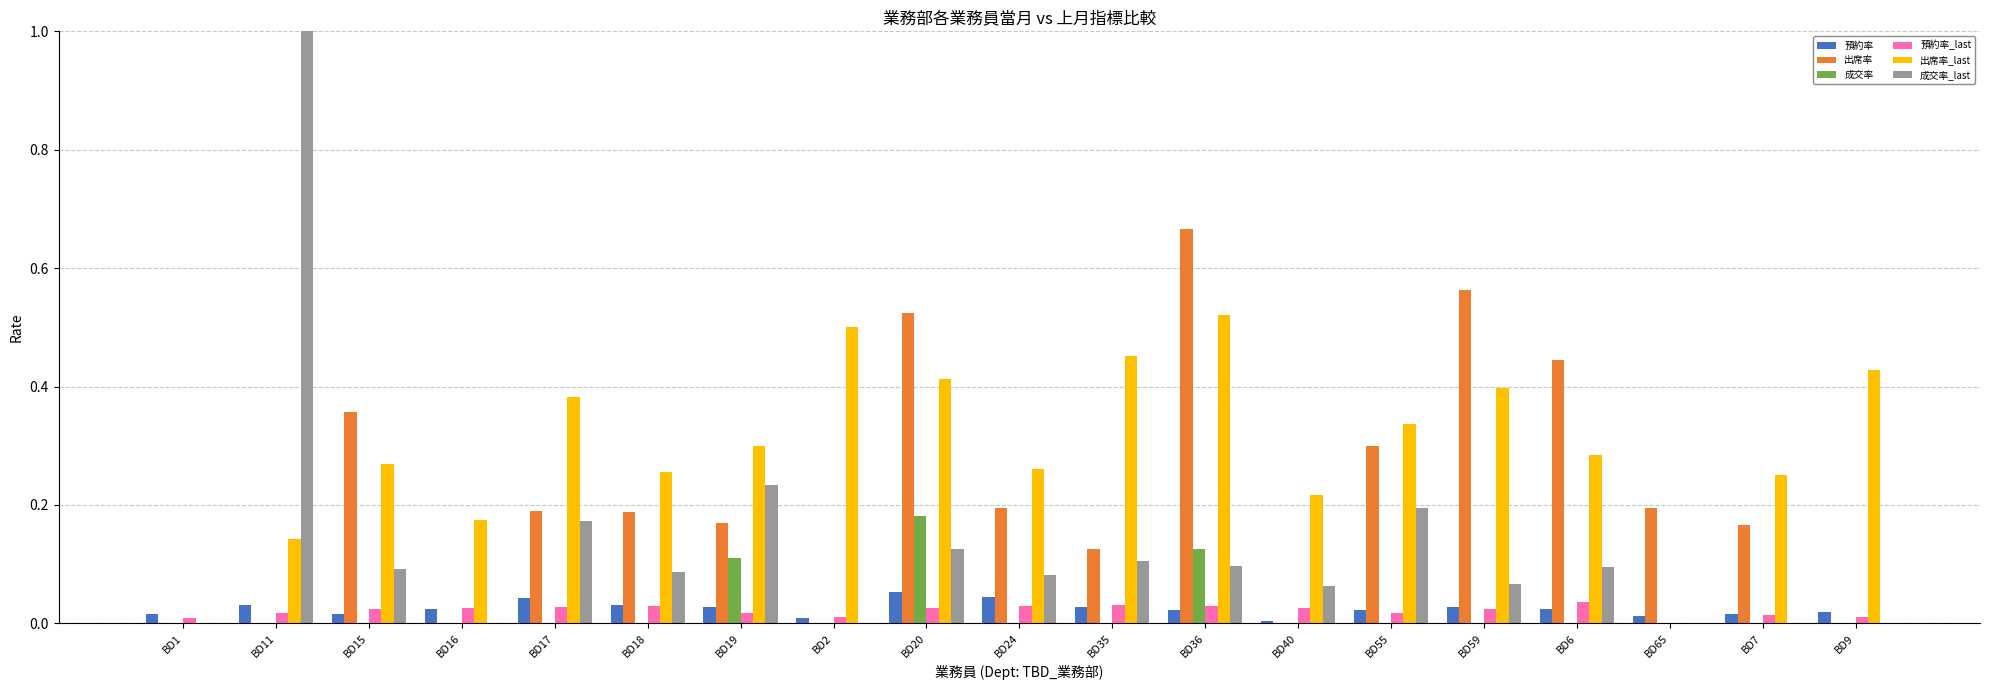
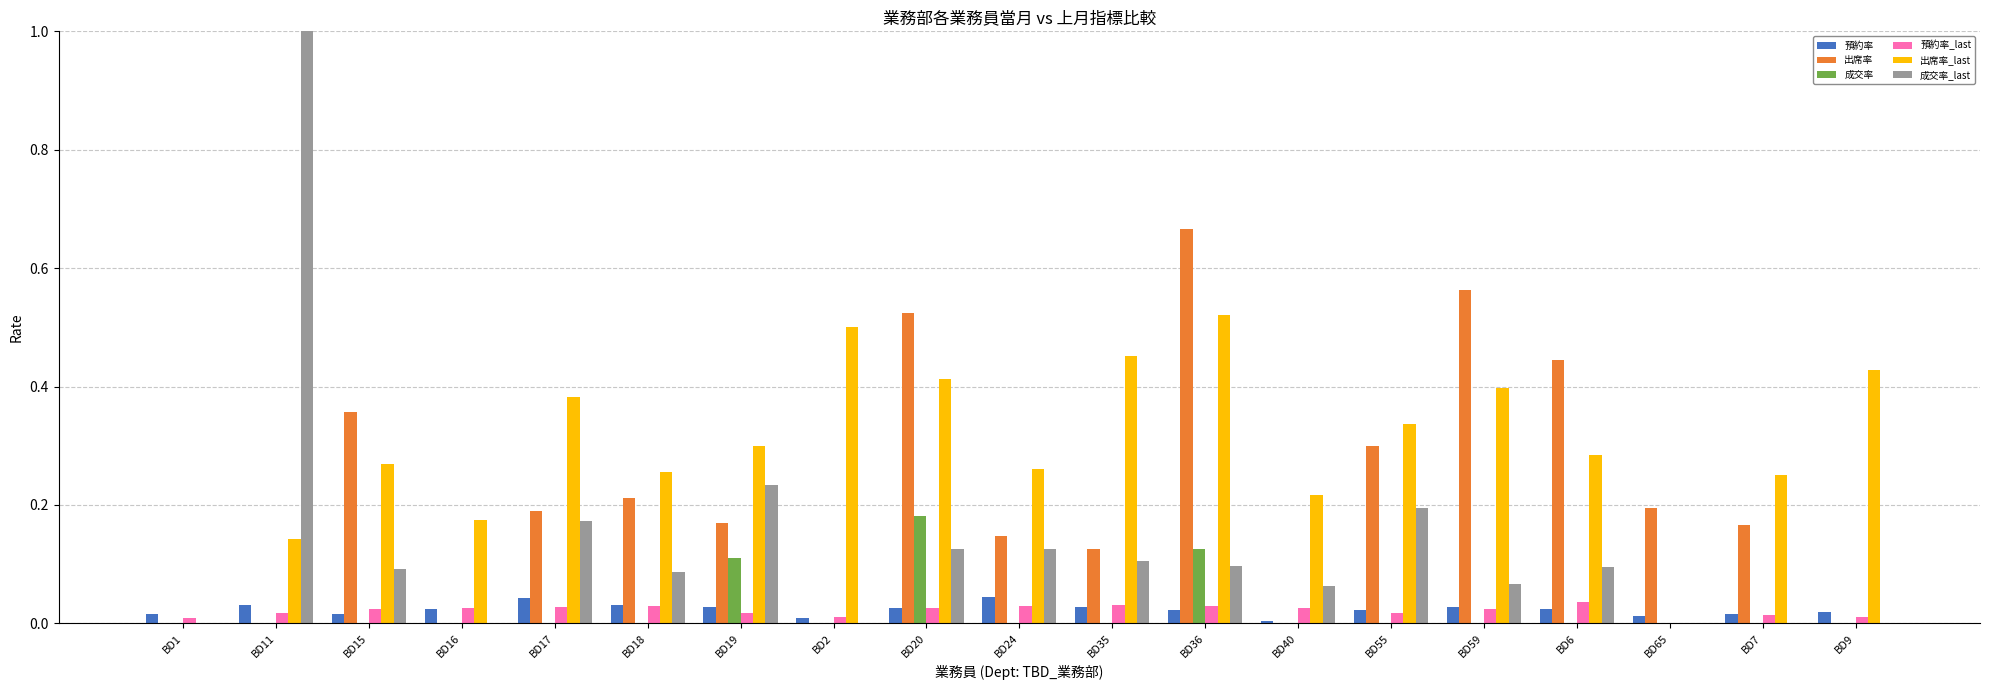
  {
    "預約率": {
      "BD1": 0.02,
      "BD11": 0.03,
      "BD15": 0.02,
      "BD16": 0.02,
      "BD17": 0.04,
      "BD18": 0.03,
      "BD19": 0.03,
      "BD2": 0.01,
-     "BD20": 0.05,
+     "BD20": 0.03,
      "BD24": 0.05,
      "BD35": 0.03,
      "BD36": 0.02,
      "BD40": 0.00,
      "BD55": 0.02,
      "BD59": 0.03,
      "BD6": 0.02,
      "BD65": 0.01,
      "BD7": 0.02,
      "BD9": 0.02
    },
    "出席率": {
      "BD1": 0.00,
      "BD11": 0.00,
      "BD15": 0.36,
      "BD16": 0.00,
      "BD17": 0.19,
-     "BD18": 0.19,
+     "BD18": 0.21,
      "BD19": 0.17,
      "BD2": 0.00,
      "BD20": 0.52,
-     "BD24": 0.20,
+     "BD24": 0.15,
      "BD35": 0.13,
      "BD36": 0.67,
      "BD40": 0.00,
      "BD55": 0.30,
      "BD59": 0.56,
      "BD6": 0.44,
      "BD65": 0.19,
      "BD7": 0.17,
      "BD9": 0.00
    },
    "成交率": {
      "BD1": 0.00,
      "BD11": 0.00,
      "BD15": 0.00,
      "BD16": 0.00,
      "BD17": 0.00,
      "BD18": 0.00,
      "BD19": 0.11,
      "BD2": 0.00,
      "BD20": 0.18,
      "BD24": 0.00,
      "BD35": 0.00,
      "BD36": 0.13,
      "BD40": 0.00,
      "BD55": 0.00,
      "BD59": 0.00,
      "BD6": 0.00,
      "BD65": 0.00,
      "BD7": 0.00,
      "BD9": 0.00
    },
    "預約率_last": {
      "BD1": 0.01,
      "BD11": 0.02,
      "BD15": 0.02,
      "BD16": 0.03,
      "BD17": 0.03,
      "BD18": 0.03,
      "BD19": 0.02,
      "BD2": 0.01,
      "BD20": 0.03,
      "BD24": 0.03,
      "BD35": 0.03,
      "BD36": 0.03,
      "BD40": 0.03,
      "BD55": 0.02,
      "BD59": 0.02,
      "BD6": 0.04,
      "BD65": 0.00,
      "BD7": 0.01,
      "BD9": 0.01
    },
    "出席率_last": {
      "BD1": 0.00,
      "BD11": 0.14,
      "BD15": 0.27,
      "BD16": 0.17,
      "BD17": 0.38,
      "BD18": 0.25,
      "BD19": 0.30,
      "BD2": 0.50,
      "BD20": 0.41,
      "BD24": 0.26,
      "BD35": 0.45,
      "BD36": 0.52,
      "BD40": 0.22,
      "BD55": 0.34,
      "BD59": 0.40,
      "BD6": 0.28,
      "BD65": 0.00,
      "BD7": 0.25,
      "BD9": 0.43
    },
    "成交率_last": {
      "BD1": 0.00,
      "BD11": 1.00,
      "BD15": 0.09,
      "BD16": 0.00,
      "BD17": 0.17,
      "BD18": 0.09,
      "BD19": 0.23,
      "BD2": 0.00,
      "BD20": 0.13,
-     "BD24": 0.08,
+     "BD24": 0.13,
      "BD35": 0.11,
      "BD36": 0.10,
      "BD40": 0.06,
      "BD55": 0.19,
      "BD59": 0.07,
      "BD6": 0.10,
      "BD65": 0.00,
      "BD7": 0.00,
      "BD9": 0.00
    }
  }
